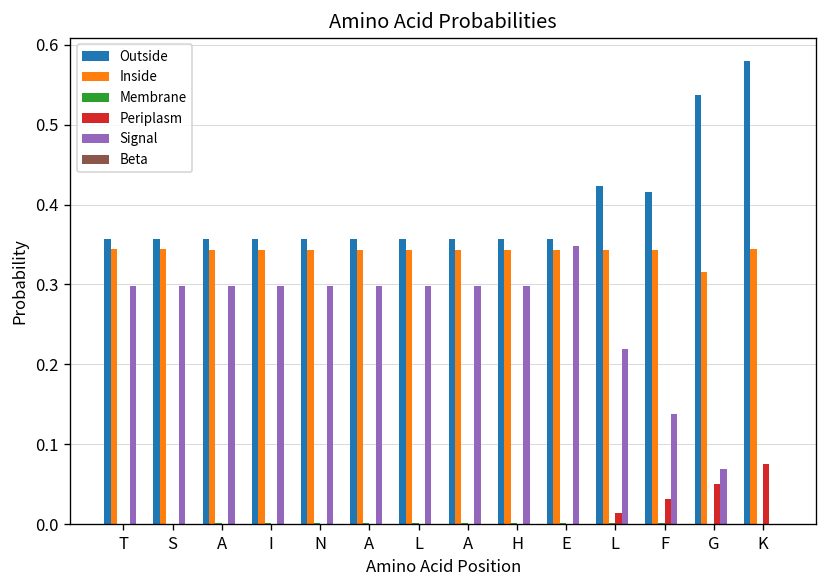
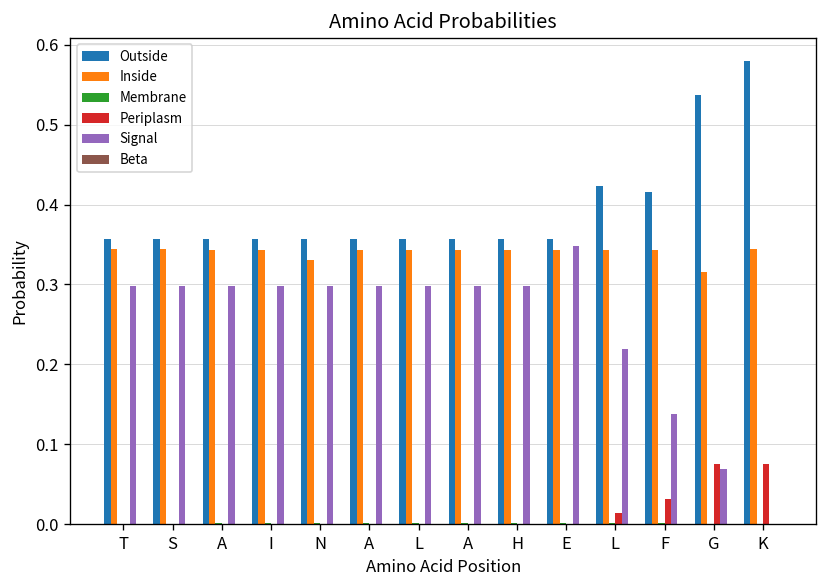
  {
    "Outside": {
      "T": 0.36,
      "S": 0.36,
      "I": 0.36,
      "N": 0.36,
      "H": 0.36,
      "E": 0.36,
      "F": 0.42,
      "G": 0.54,
      "K": 0.58
    },
    "Inside": {
      "T": 0.34,
      "S": 0.34,
      "I": 0.34,
-     "N": 0.34,
+     "N": 0.33,
      "H": 0.34,
      "E": 0.34,
      "F": 0.34,
      "G": 0.32,
      "K": 0.34
    },
    "Membrane": {
      "T": 0.00,
      "K": 0.00
    },
    "Periplasm": {
      "T": 0.00,
      "S": 0.00,
      "I": 0.00,
      "N": 0.00,
      "H": 0.00,
      "E": 0.00,
      "F": 0.03,
-     "G": 0.05,
+     "G": 0.08,
      "K": 0.08
    },
    "Signal": {
      "T": 0.30,
      "S": 0.30,
      "I": 0.30,
      "N": 0.30,
      "H": 0.30,
      "E": 0.35,
      "F": 0.14,
      "G": 0.07,
      "K": 0.00
    },
    "Beta": {
      "T": 0.00,
      "S": 0.00,
      "I": 0.00,
      "N": 0.00,
      "H": 0.00,
      "E": 0.00,
      "F": 0.00,
      "G": 0.00,
      "K": 0.00
    }
  }
